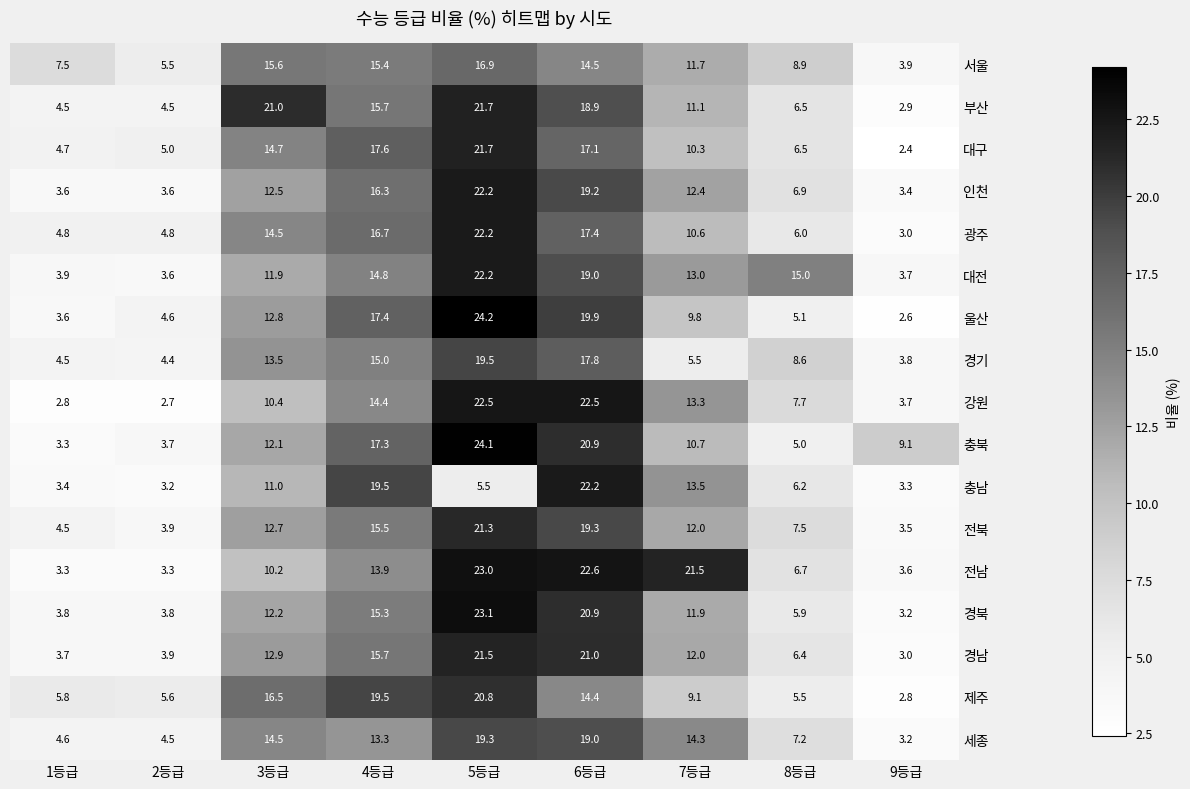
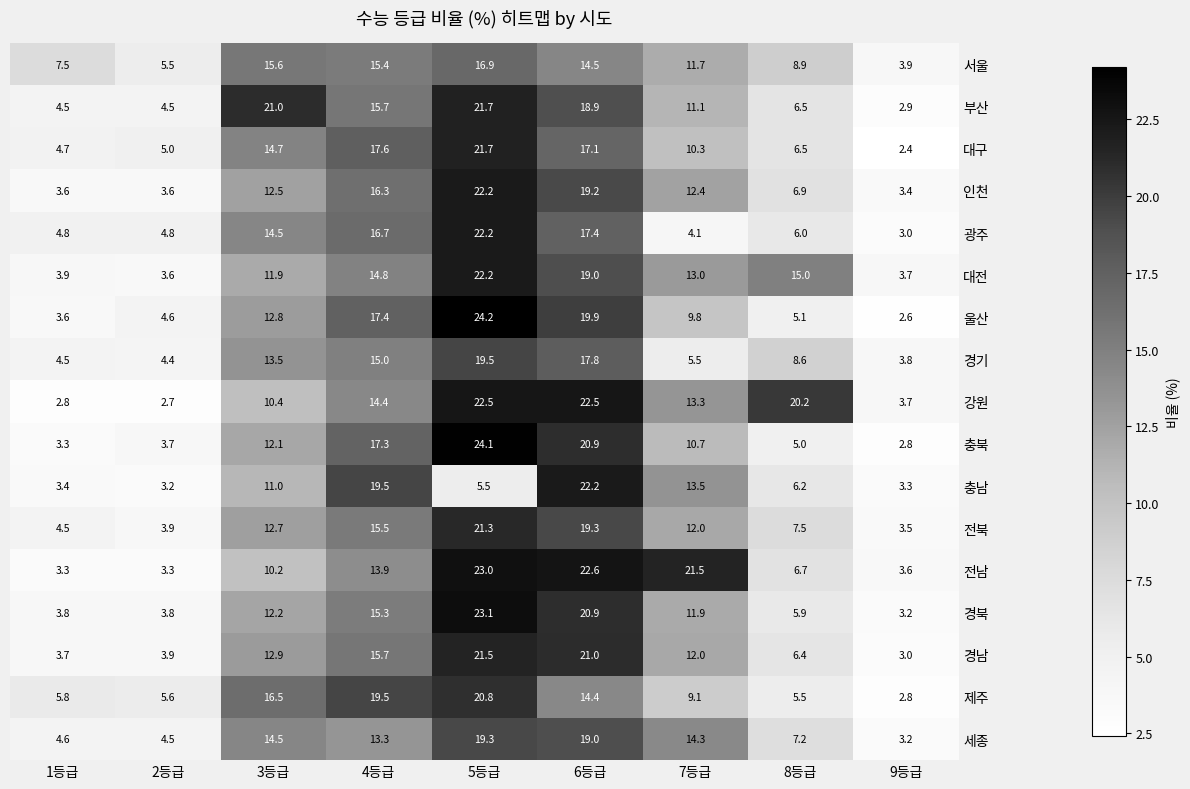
  {
    "서울": {
      "1등급": 7.5,
      "2등급": 5.5,
      "3등급": 15.6,
      "4등급": 15.4,
      "5등급": 16.9,
      "6등급": 14.5,
      "7등급": 11.7,
      "8등급": 8.9,
      "9등급": 3.9
    },
    "부산": {
      "1등급": 4.5,
      "2등급": 4.5,
      "3등급": 21.0,
      "4등급": 15.7,
      "5등급": 21.7,
      "6등급": 18.9,
      "7등급": 11.1,
      "8등급": 6.5,
      "9등급": 2.9
    },
    "대구": {
      "1등급": 4.7,
      "2등급": 5.0,
      "3등급": 14.7,
      "4등급": 17.6,
      "5등급": 21.7,
      "6등급": 17.1,
      "7등급": 10.3,
      "8등급": 6.5,
      "9등급": 2.4
    },
    "인천": {
      "1등급": 3.6,
      "2등급": 3.6,
      "3등급": 12.5,
      "4등급": 16.3,
      "5등급": 22.2,
      "6등급": 19.2,
      "7등급": 12.4,
      "8등급": 6.9,
      "9등급": 3.4
    },
    "광주": {
      "1등급": 4.8,
      "2등급": 4.8,
      "3등급": 14.5,
      "4등급": 16.7,
      "5등급": 22.2,
      "6등급": 17.4,
-     "7등급": 10.6,
+     "7등급": 4.1,
      "8등급": 6.0,
      "9등급": 3.0
    },
    "대전": {
      "1등급": 3.9,
      "2등급": 3.6,
      "3등급": 11.9,
      "4등급": 14.8,
      "5등급": 22.2,
      "6등급": 19.0,
      "7등급": 13.0,
      "8등급": 15.0,
      "9등급": 3.7
    },
    "울산": {
      "1등급": 3.6,
      "2등급": 4.6,
      "3등급": 12.8,
      "4등급": 17.4,
      "5등급": 24.2,
      "6등급": 19.9,
      "7등급": 9.8,
      "8등급": 5.1,
      "9등급": 2.6
    },
    "경기": {
      "1등급": 4.5,
      "2등급": 4.4,
      "3등급": 13.5,
      "4등급": 15.0,
      "5등급": 19.5,
      "6등급": 17.8,
      "7등급": 5.5,
      "8등급": 8.6,
      "9등급": 3.8
    },
    "강원": {
      "1등급": 2.8,
      "2등급": 2.7,
      "3등급": 10.4,
      "4등급": 14.4,
      "5등급": 22.5,
      "6등급": 22.5,
      "7등급": 13.3,
-     "8등급": 7.7,
+     "8등급": 20.2,
      "9등급": 3.7
    },
    "충북": {
      "1등급": 3.3,
      "2등급": 3.7,
      "3등급": 12.1,
      "4등급": 17.3,
      "5등급": 24.1,
      "6등급": 20.9,
      "7등급": 10.7,
      "8등급": 5.0,
-     "9등급": 9.1
+     "9등급": 2.8
    },
    "충남": {
      "1등급": 3.4,
      "2등급": 3.2,
      "3등급": 11.0,
      "4등급": 19.5,
      "5등급": 5.5,
      "6등급": 22.2,
      "7등급": 13.5,
      "8등급": 6.2,
      "9등급": 3.3
    },
    "전북": {
      "1등급": 4.5,
      "2등급": 3.9,
      "3등급": 12.7,
      "4등급": 15.5,
      "5등급": 21.3,
      "6등급": 19.3,
      "7등급": 12.0,
      "8등급": 7.5,
      "9등급": 3.5
    },
    "전남": {
      "1등급": 3.3,
      "2등급": 3.3,
      "3등급": 10.2,
      "4등급": 13.9,
      "5등급": 23.0,
      "6등급": 22.6,
      "7등급": 21.5,
      "8등급": 6.7,
      "9등급": 3.6
    },
    "경북": {
      "1등급": 3.8,
      "2등급": 3.8,
      "3등급": 12.2,
      "4등급": 15.3,
      "5등급": 23.1,
      "6등급": 20.9,
      "7등급": 11.9,
      "8등급": 5.9,
      "9등급": 3.2
    },
    "경남": {
      "1등급": 3.7,
      "2등급": 3.9,
      "3등급": 12.9,
      "4등급": 15.7,
      "5등급": 21.5,
      "6등급": 21.0,
      "7등급": 12.0,
      "8등급": 6.4,
      "9등급": 3.0
    },
    "제주": {
      "1등급": 5.8,
      "2등급": 5.6,
      "3등급": 16.5,
      "4등급": 19.5,
      "5등급": 20.8,
      "6등급": 14.4,
      "7등급": 9.1,
      "8등급": 5.5,
      "9등급": 2.8
    },
    "세종": {
      "1등급": 4.6,
      "2등급": 4.5,
      "3등급": 14.5,
      "4등급": 13.3,
      "5등급": 19.3,
      "6등급": 19.0,
      "7등급": 14.3,
      "8등급": 7.2,
      "9등급": 3.2
    }
  }
